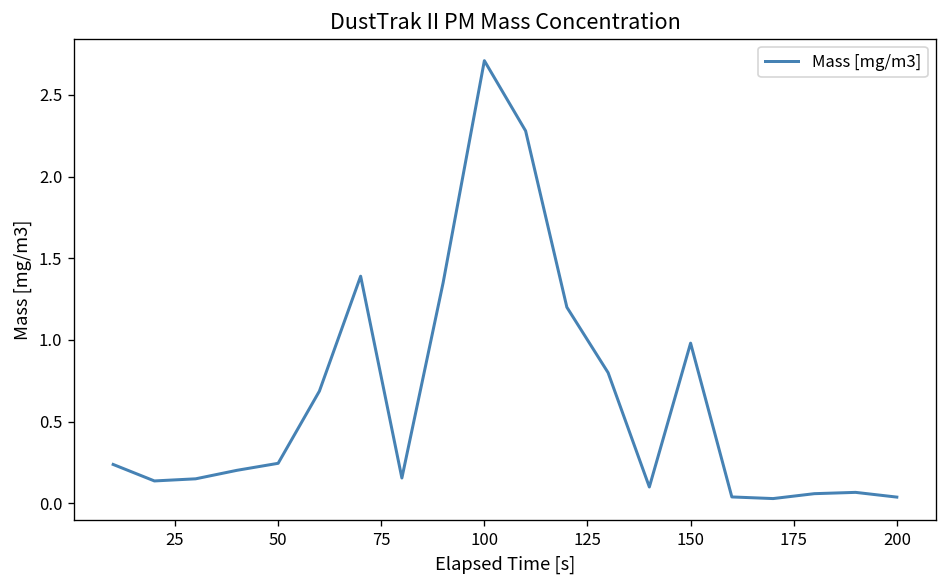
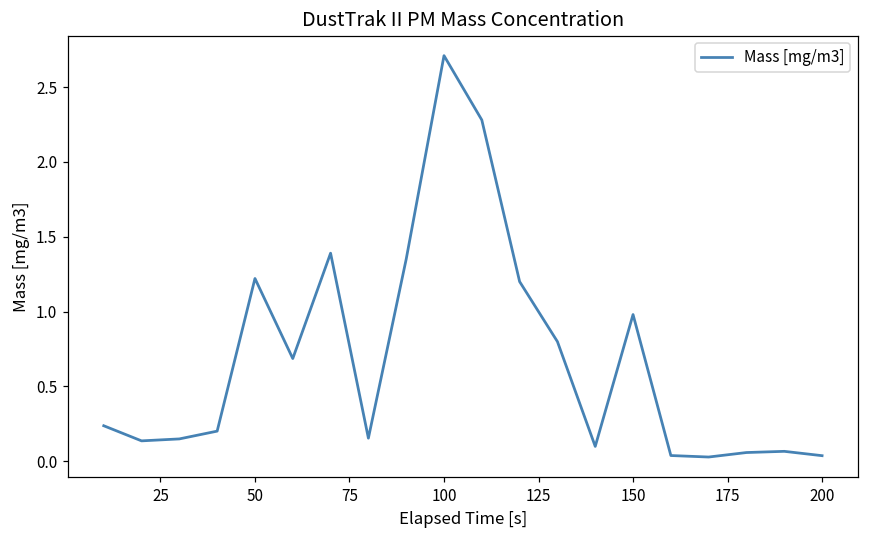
  {
-   "50": 0.24,
+   "50": 1.22,
    "100": 2.71,
    "150": 0.98,
    "200": 0.04
  }
